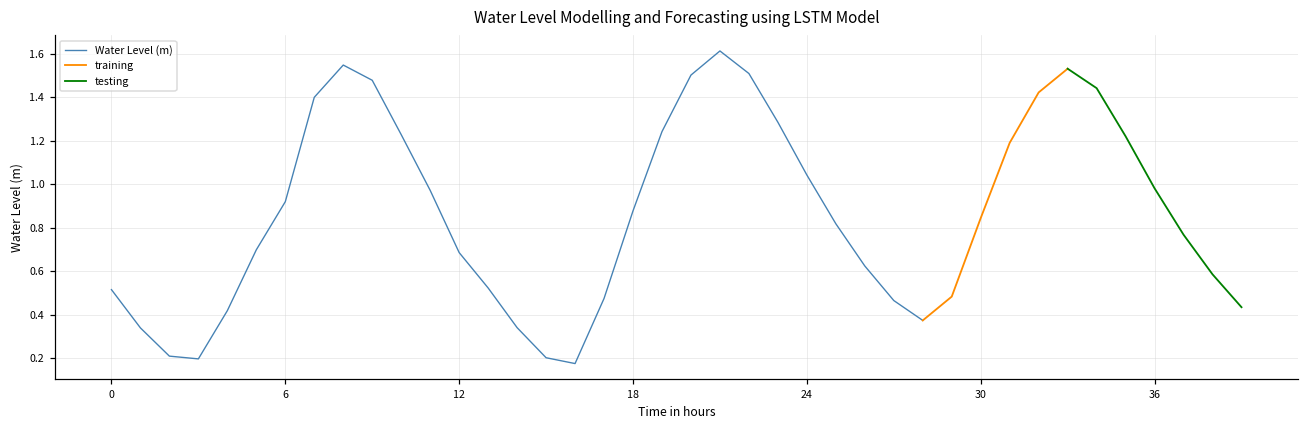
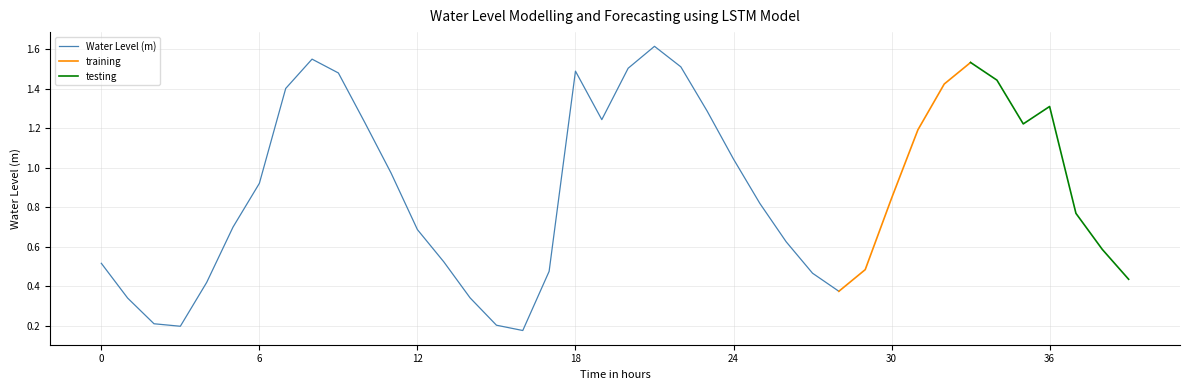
  {
    "Water Level (m)": {
      "0": 0.52,
      "6": 0.92,
      "12": 0.69,
-     "18": 0.88,
+     "18": 1.49,
      "24": 1.04
    },
    "training": {
      "30": 0.84
    },
    "testing": {
-     "36": 0.98
+     "36": 1.31
    }
  }
